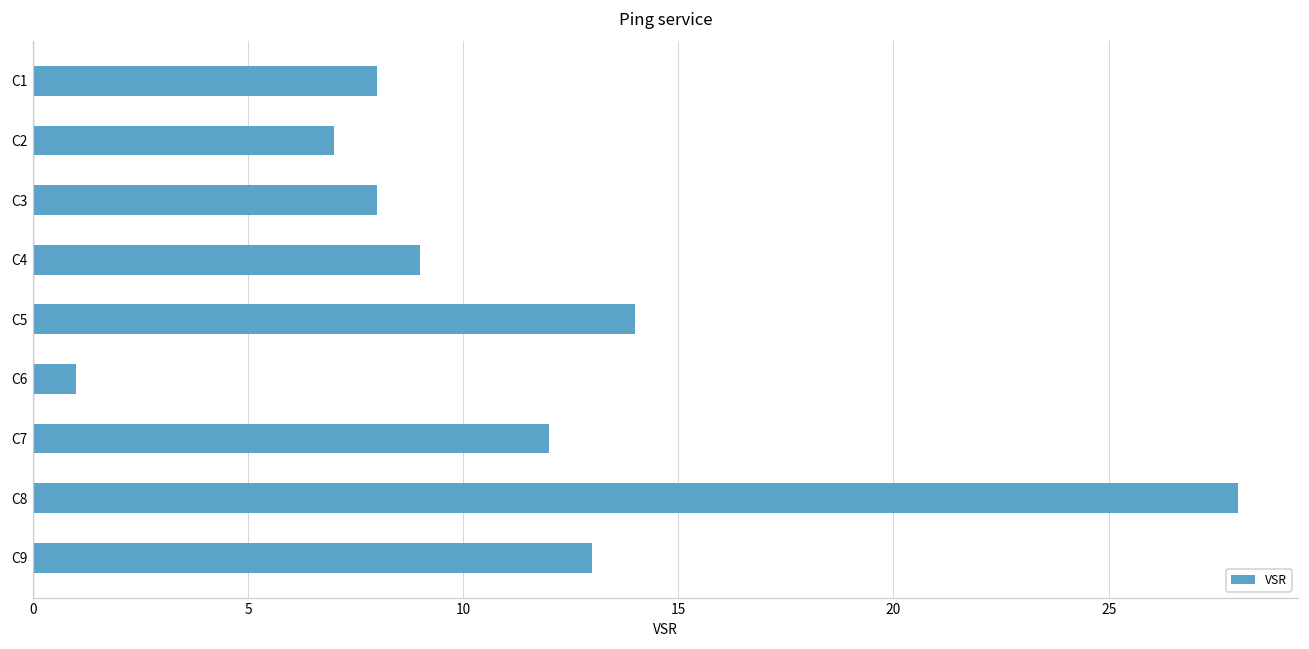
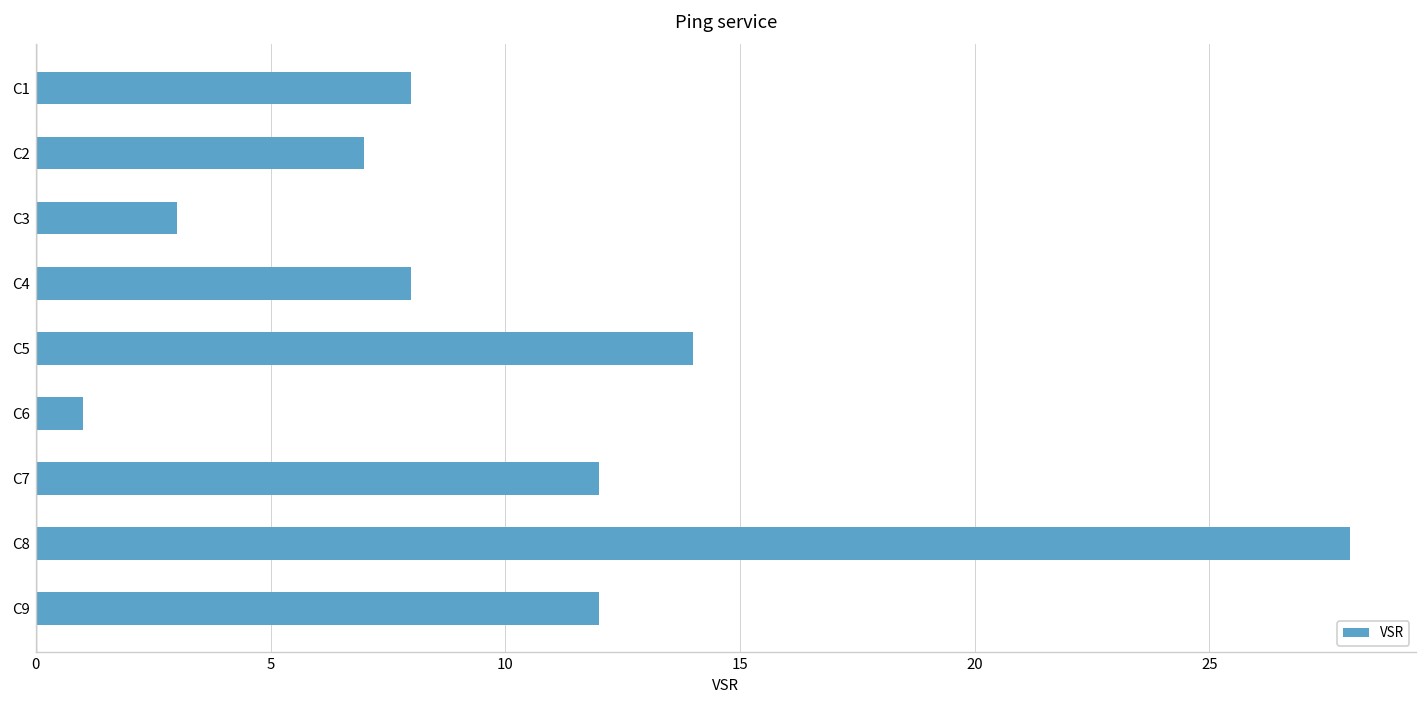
  {
    "C1": 8,
    "C2": 7,
-   "C3": 8,
-   "C4": 9,
+   "C3": 3,
+   "C4": 8,
    "C5": 14,
    "C6": 1,
    "C7": 12,
    "C8": 28,
-   "C9": 13
+   "C9": 12
  }
